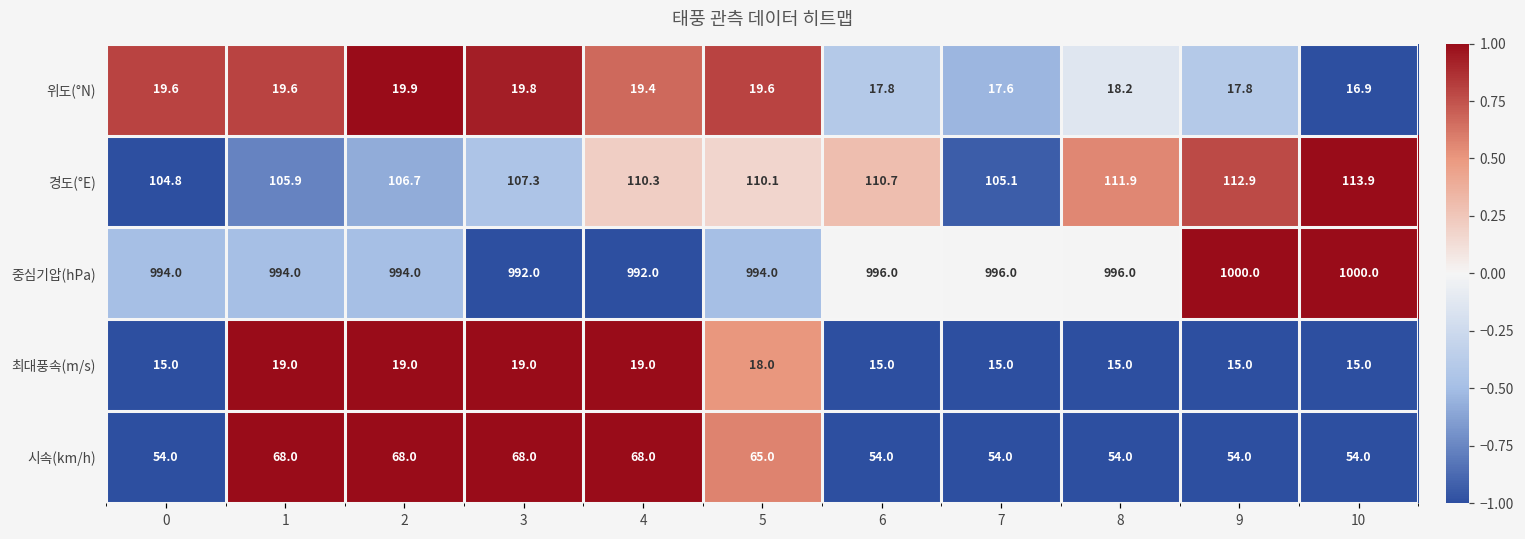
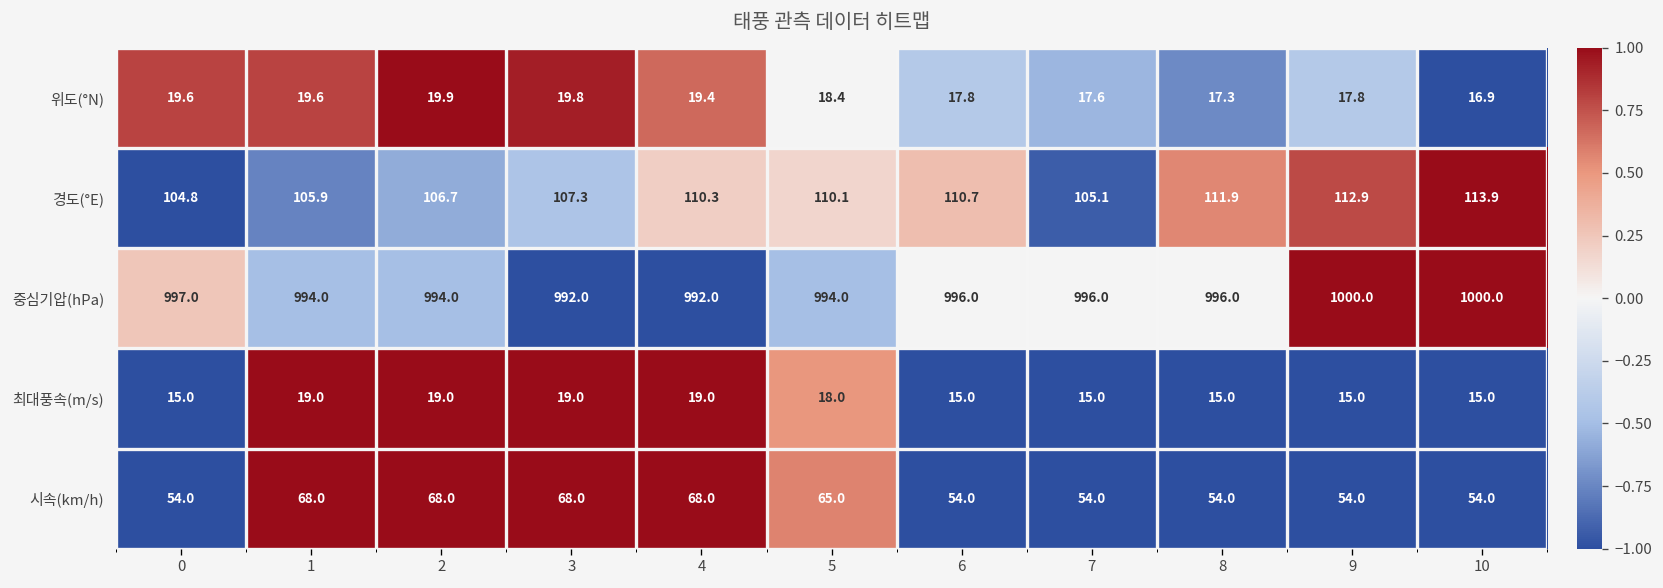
  {
    "위도(°N)": {
      "0": 19.6,
      "1": 19.6,
      "2": 19.9,
      "3": 19.8,
      "4": 19.4,
-     "5": 19.6,
+     "5": 18.4,
      "6": 17.8,
      "7": 17.6,
-     "8": 18.2,
+     "8": 17.3,
      "9": 17.8,
      "10": 16.9
    },
    "경도(°E)": {
      "0": 104.8,
      "1": 105.9,
      "2": 106.7,
      "3": 107.3,
      "4": 110.3,
      "5": 110.1,
      "6": 110.7,
      "7": 105.1,
      "8": 111.9,
      "9": 112.9,
      "10": 113.9
    },
    "중심기압(hPa)": {
-     "0": 994.0,
+     "0": 997.0,
      "1": 994.0,
      "2": 994.0,
      "3": 992.0,
      "4": 992.0,
      "5": 994.0,
      "6": 996.0,
      "7": 996.0,
      "8": 996.0,
      "9": 1000.0,
      "10": 1000.0
    },
    "최대풍속(m/s)": {
      "0": 15.0,
      "1": 19.0,
      "2": 19.0,
      "3": 19.0,
      "4": 19.0,
      "5": 18.0,
      "6": 15.0,
      "7": 15.0,
      "8": 15.0,
      "9": 15.0,
      "10": 15.0
    },
    "시속(km/h)": {
      "0": 54.0,
      "1": 68.0,
      "2": 68.0,
      "3": 68.0,
      "4": 68.0,
      "5": 65.0,
      "6": 54.0,
      "7": 54.0,
      "8": 54.0,
      "9": 54.0,
      "10": 54.0
    }
  }
